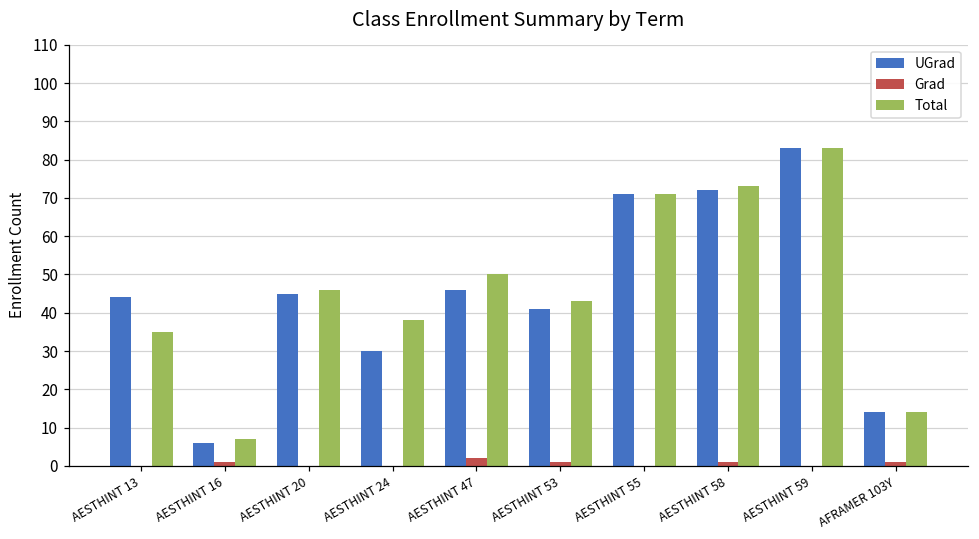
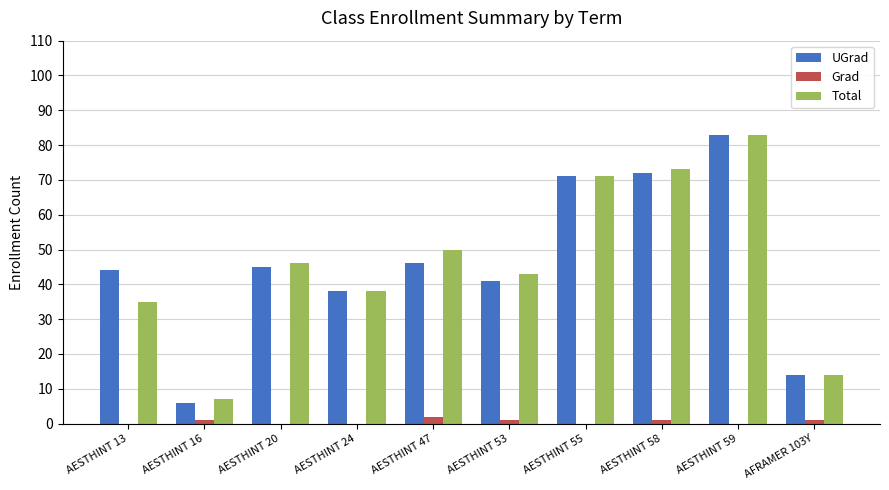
  {
    "UGrad": {
      "AESTHINT 13": 44,
      "AESTHINT 16": 6,
      "AESTHINT 20": 45,
-     "AESTHINT 24": 30,
+     "AESTHINT 24": 38,
      "AESTHINT 47": 46,
      "AESTHINT 53": 41,
      "AESTHINT 55": 71,
      "AESTHINT 58": 72,
      "AESTHINT 59": 83,
      "AFRAMER 103Y": 14
    },
    "Grad": {
      "AESTHINT 13": 0,
      "AESTHINT 16": 1,
      "AESTHINT 20": 0,
      "AESTHINT 24": 0,
      "AESTHINT 47": 2,
      "AESTHINT 53": 1,
      "AESTHINT 55": 0,
      "AESTHINT 58": 1,
      "AESTHINT 59": 0,
      "AFRAMER 103Y": 1
    },
    "Total": {
      "AESTHINT 13": 35,
      "AESTHINT 16": 7,
      "AESTHINT 20": 46,
      "AESTHINT 24": 38,
      "AESTHINT 47": 50,
      "AESTHINT 53": 43,
      "AESTHINT 55": 71,
      "AESTHINT 58": 73,
      "AESTHINT 59": 83,
      "AFRAMER 103Y": 14
    }
  }
